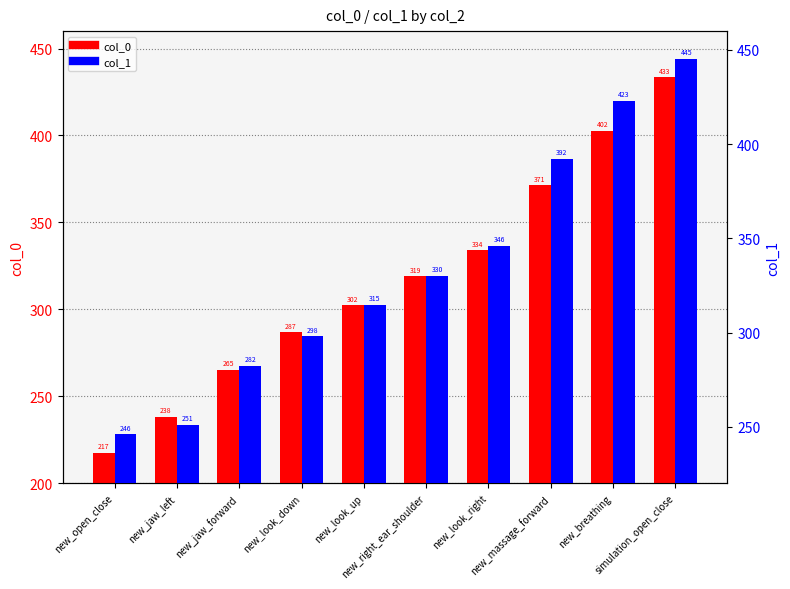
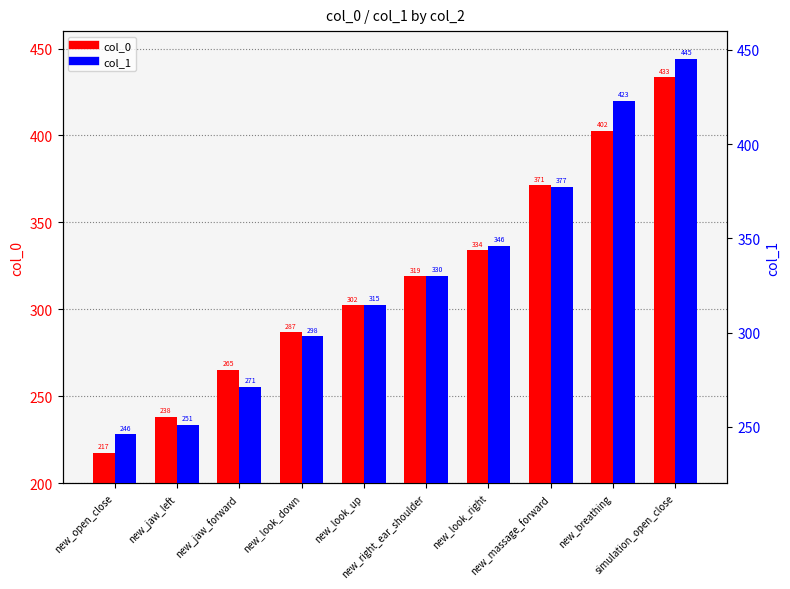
  {
    "col_0": {
      "new_open_close": 217,
      "new_jaw_left": 238,
      "new_jaw_forward": 265,
      "new_look_down": 287,
      "new_look_up": 302,
      "new_right_ear_shoulder": 319,
      "new_look_right": 334,
      "new_massage_forward": 371,
      "new_breathing": 402,
      "simulation_open_close": 433
    },
    "col_1": {
      "new_open_close": 246,
      "new_jaw_left": 251,
-     "new_jaw_forward": 282,
+     "new_jaw_forward": 271,
      "new_look_down": 298,
      "new_look_up": 315,
      "new_right_ear_shoulder": 330,
      "new_look_right": 346,
-     "new_massage_forward": 392,
+     "new_massage_forward": 377,
      "new_breathing": 423,
      "simulation_open_close": 445
    }
  }
